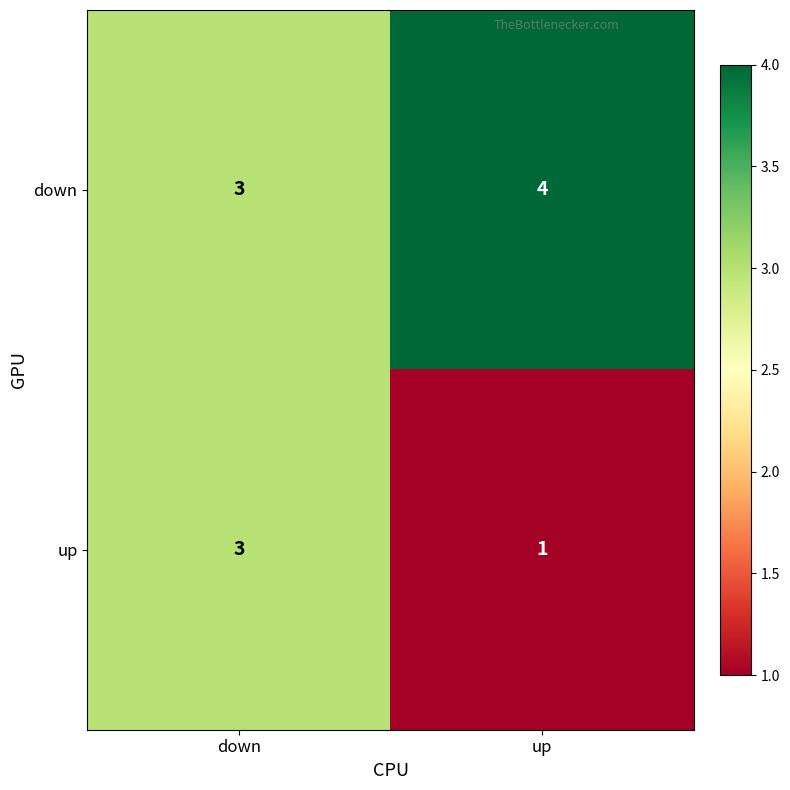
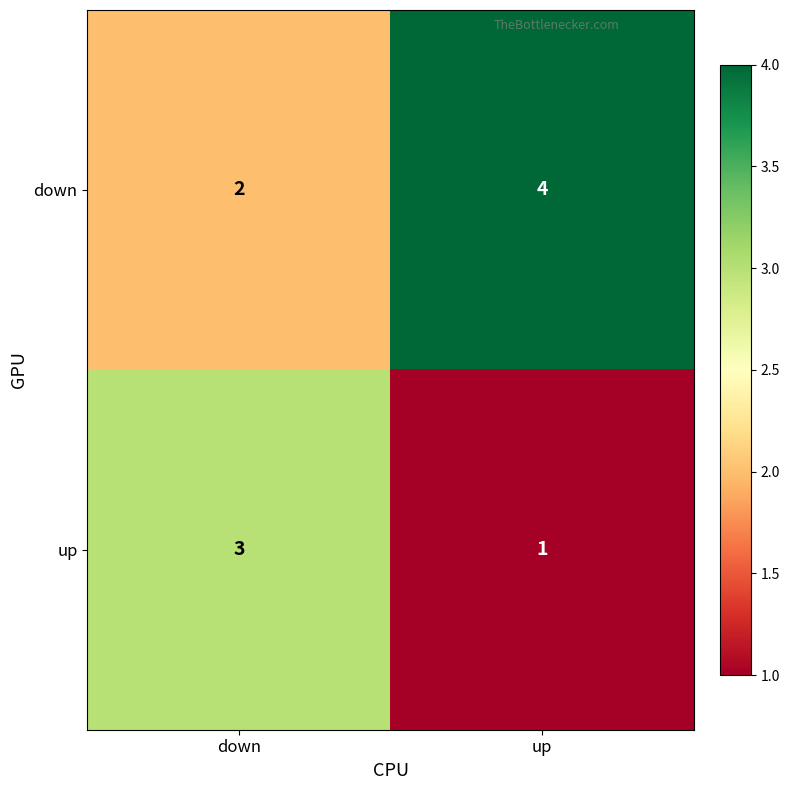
  {
    "down": {
-     "down": 3,
+     "down": 2,
      "up": 4
    },
    "up": {
      "down": 3,
      "up": 1
    }
  }
